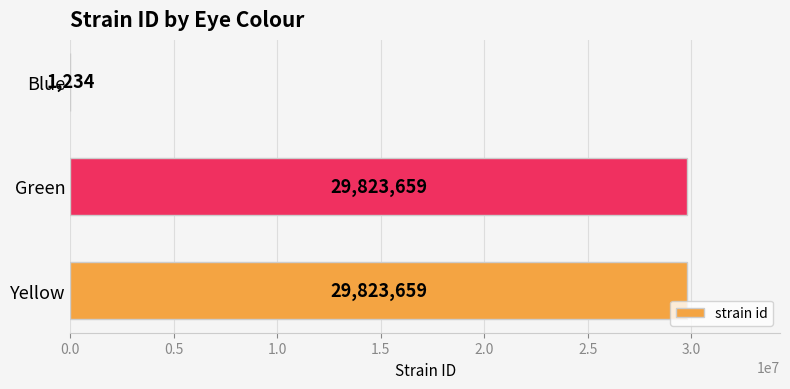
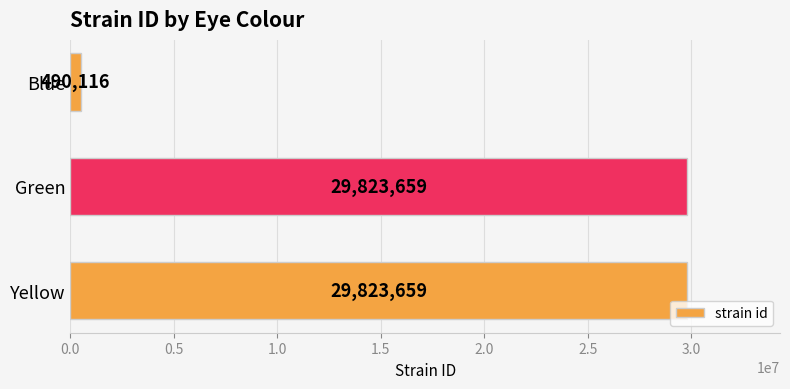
  {
-   "Blue": "1,234",
+   "Blue": "490,116",
    "Green": "29,823,659",
    "Yellow": "29,823,659"
  }
